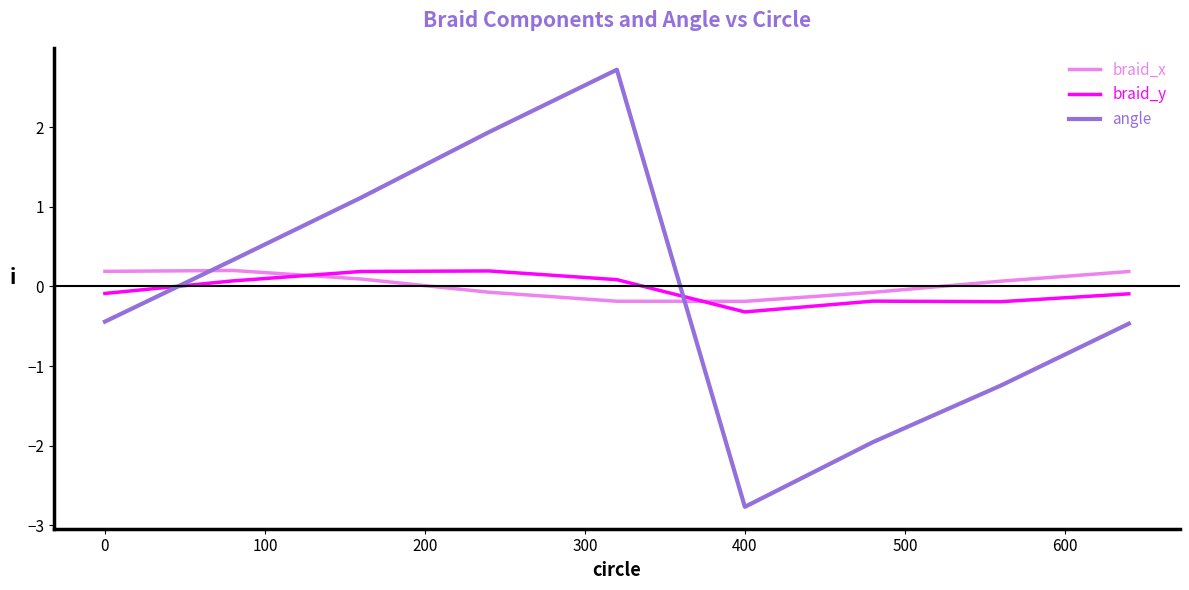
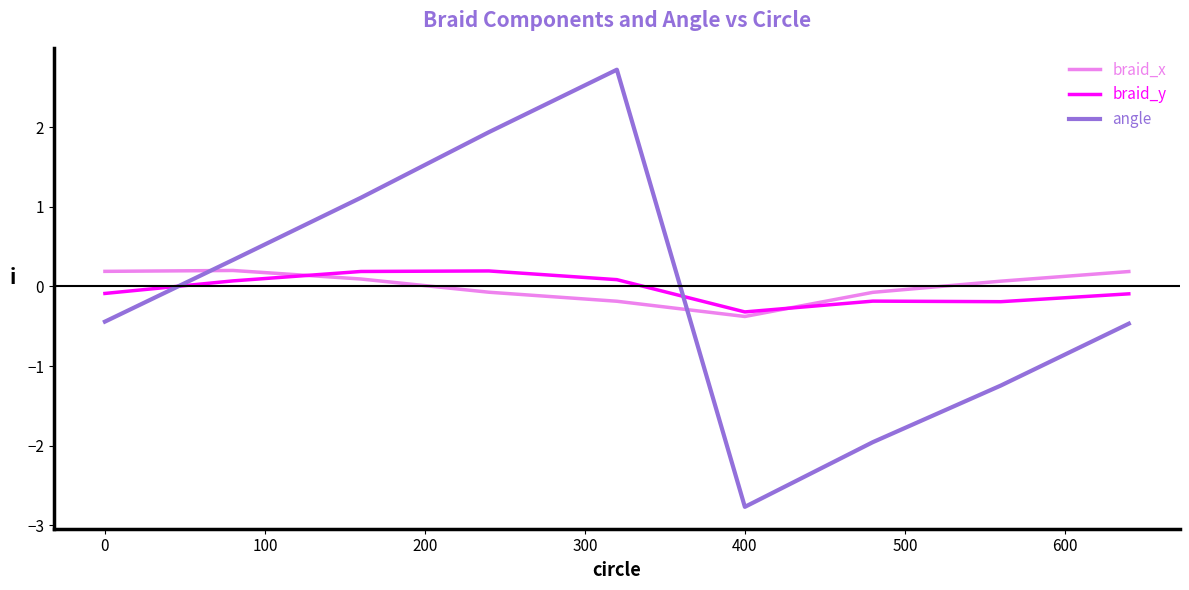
  {
    "braid_x": {
      "0": 0.2,
-     "400": -0.2
+     "400": -0.4
    },
    "braid_y": {
      "0": -0.1,
      "400": -0.3
    },
    "angle": {
      "0": -0.4,
      "400": -2.8
    }
  }
